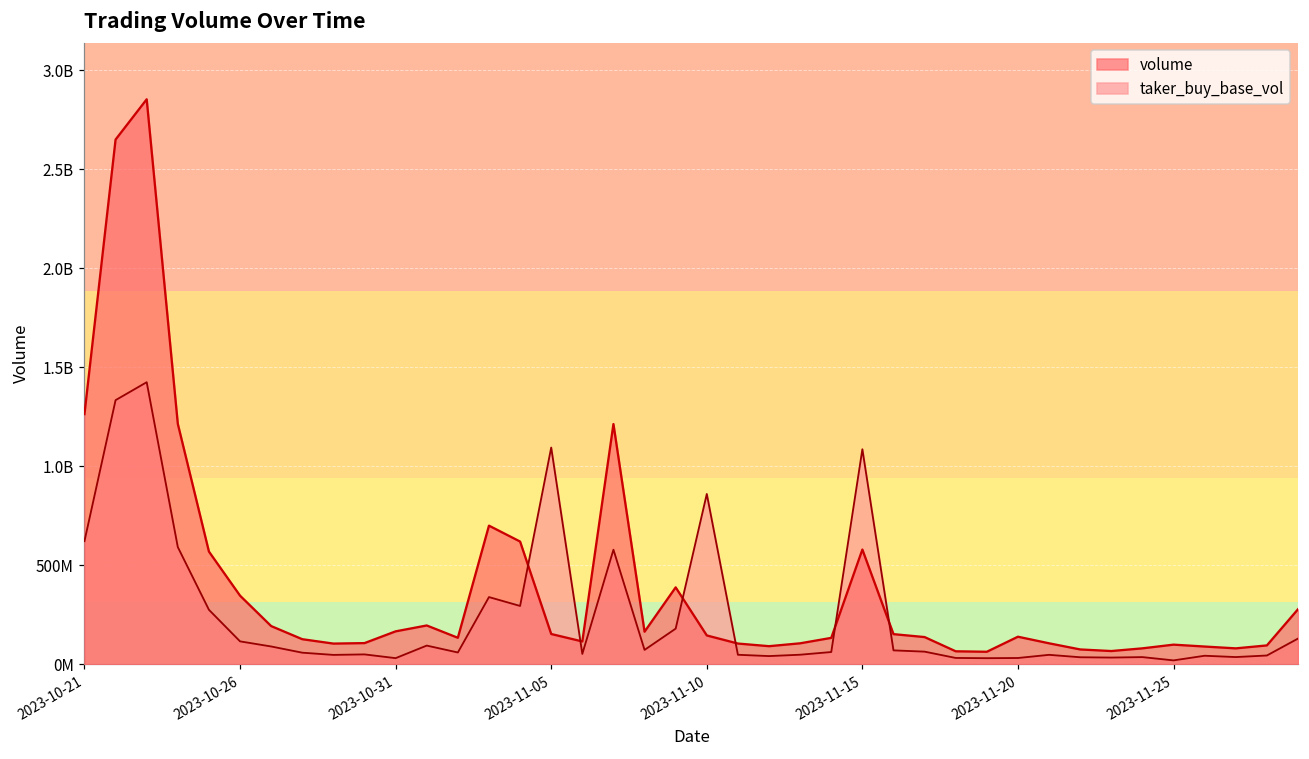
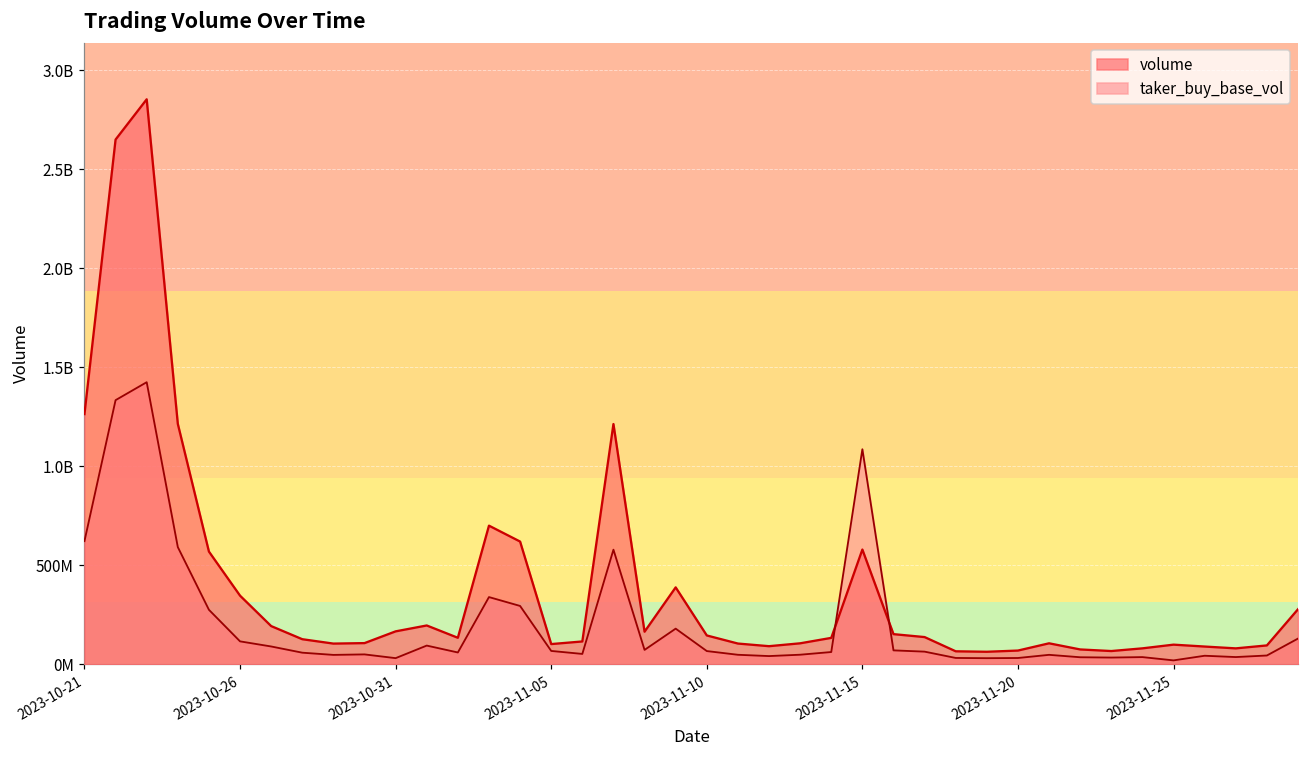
  {
    "volume": {
      "2023-10-21": 1260000000,
      "2023-10-26": 350000000,
      "2023-10-31": 170000000,
-     "2023-11-05": 150000000,
+     "2023-11-05": 100000000,
      "2023-11-10": 150000000,
      "2023-11-15": 580000000,
-     "2023-11-20": 140000000,
+     "2023-11-20": 70000000,
      "2023-11-25": 100000000
    },
    "taker_buy_base_vol": {
      "2023-10-21": 620000000,
      "2023-10-26": 120000000,
      "2023-10-31": 30000000,
-     "2023-11-05": 1100000000,
-     "2023-11-10": 860000000,
+     "2023-11-05": 70000000,
+     "2023-11-10": 70000000,
      "2023-11-15": 1090000000,
      "2023-11-20": 30000000,
      "2023-11-25": 20000000
    }
  }
